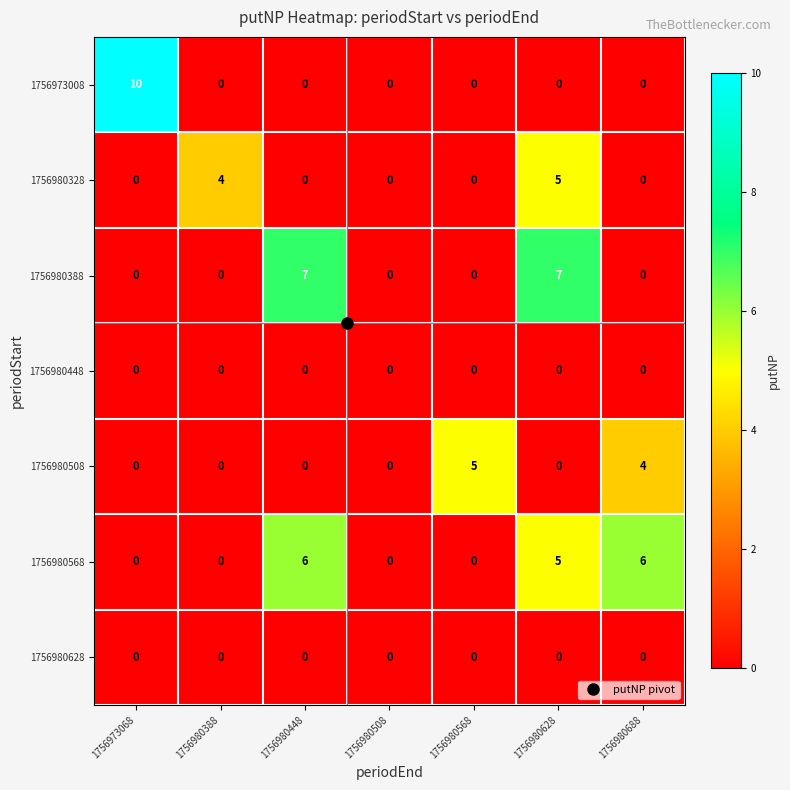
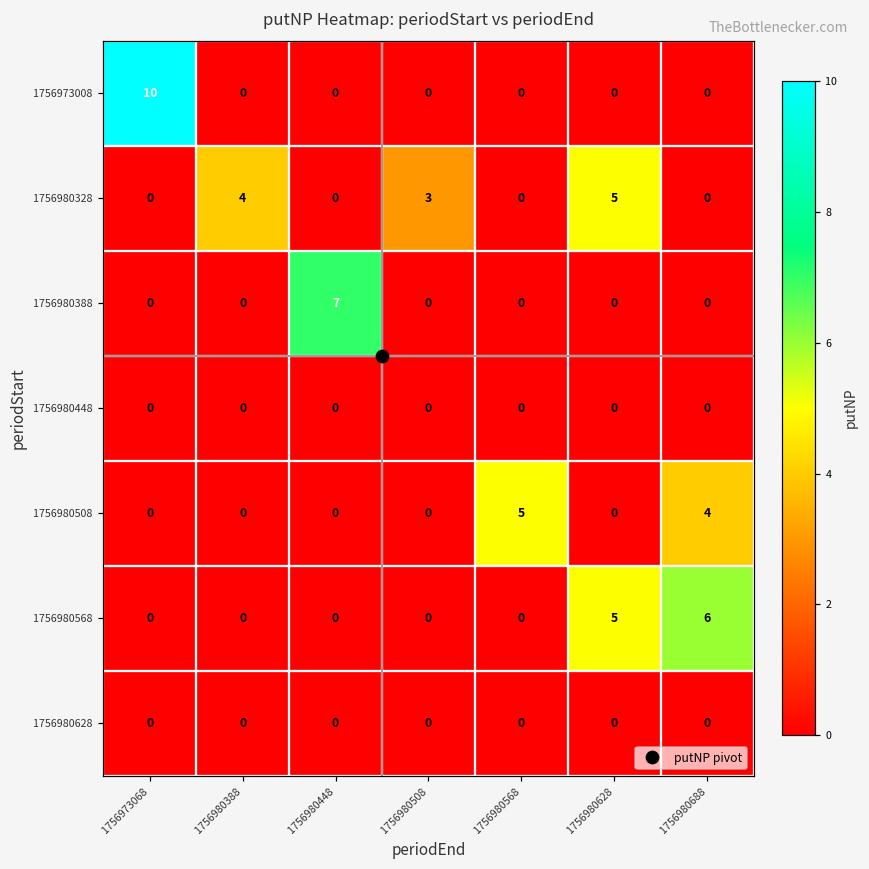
  {
    "1756973008": {
      "1756973068": 10,
      "1756980388": 0,
      "1756980448": 0,
      "1756980508": 0,
      "1756980568": 0,
      "1756980628": 0,
      "1756980688": 0
    },
    "1756980328": {
      "1756973068": 0,
      "1756980388": 4,
      "1756980448": 0,
-     "1756980508": 0,
+     "1756980508": 3,
      "1756980568": 0,
      "1756980628": 5,
      "1756980688": 0
    },
    "1756980388": {
      "1756973068": 0,
      "1756980388": 0,
      "1756980448": 7,
      "1756980508": 0,
      "1756980568": 0,
-     "1756980628": 7,
+     "1756980628": 0,
      "1756980688": 0
    },
    "1756980448": {
      "1756973068": 0,
      "1756980388": 0,
      "1756980448": 0,
      "1756980508": 0,
      "1756980568": 0,
      "1756980628": 0,
      "1756980688": 0
    },
    "1756980508": {
      "1756973068": 0,
      "1756980388": 0,
      "1756980448": 0,
      "1756980508": 0,
      "1756980568": 5,
      "1756980628": 0,
      "1756980688": 4
    },
    "1756980568": {
      "1756973068": 0,
      "1756980388": 0,
-     "1756980448": 6,
+     "1756980448": 0,
      "1756980508": 0,
      "1756980568": 0,
      "1756980628": 5,
      "1756980688": 6
    },
    "1756980628": {
      "1756973068": 0,
      "1756980388": 0,
      "1756980448": 0,
      "1756980508": 0,
      "1756980568": 0,
      "1756980628": 0,
      "1756980688": 0
    }
  }
